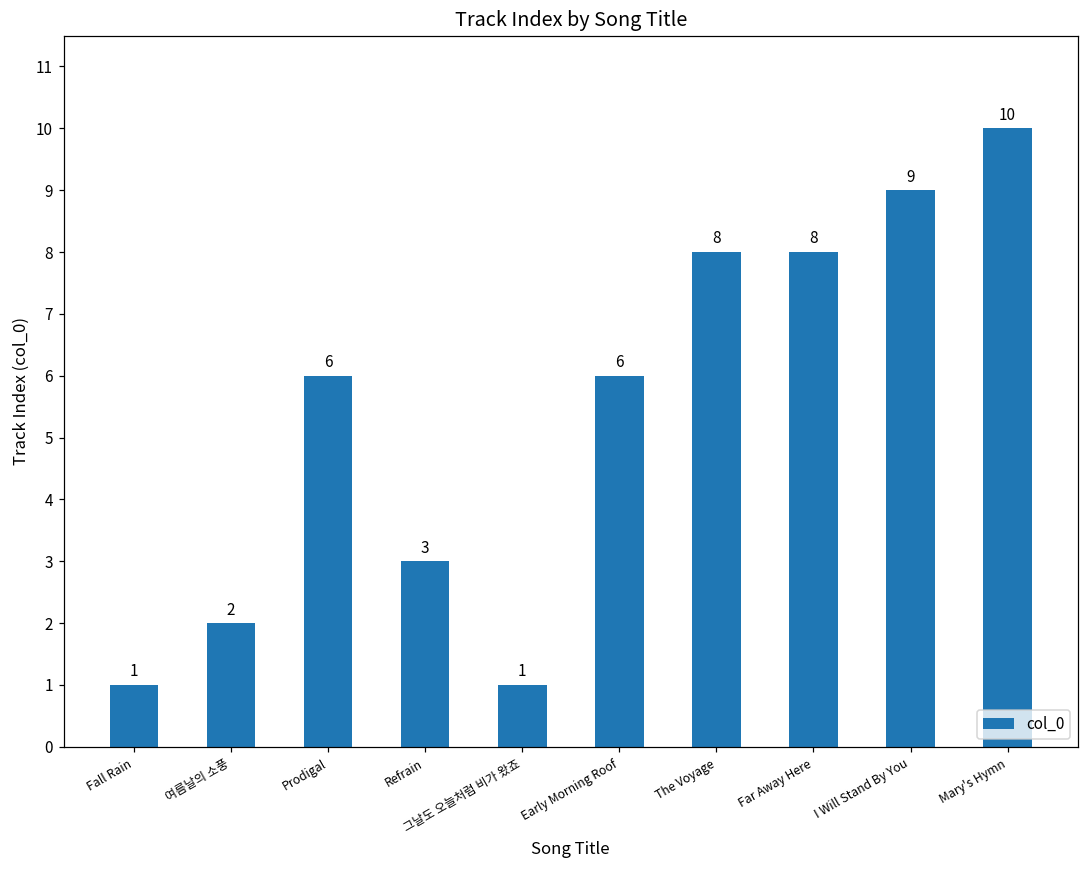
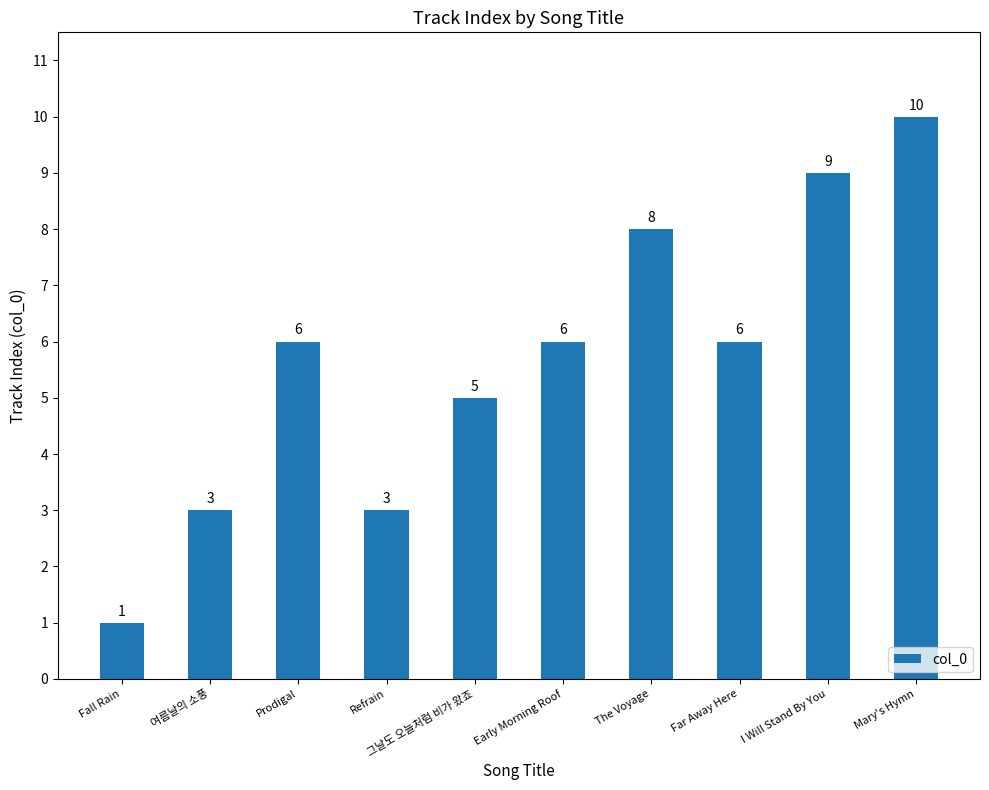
  {
    "Fall Rain": 1,
-   "여름날의 소풍": 2,
+   "여름날의 소풍": 3,
    "Prodigal": 6,
    "Refrain": 3,
-   "그날도 오늘처럼 비가 왔죠": 1,
+   "그날도 오늘처럼 비가 왔죠": 5,
    "Early Morning Roof": 6,
    "The Voyage": 8,
-   "Far Away Here": 8,
+   "Far Away Here": 6,
    "I Will Stand By You": 9,
    "Mary's Hymn": 10
  }
